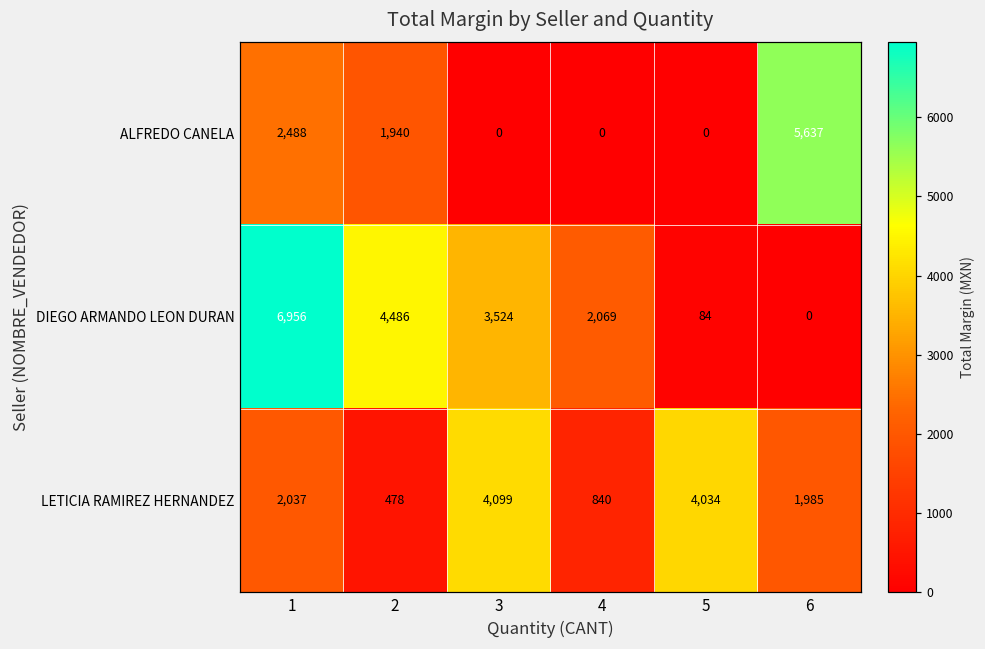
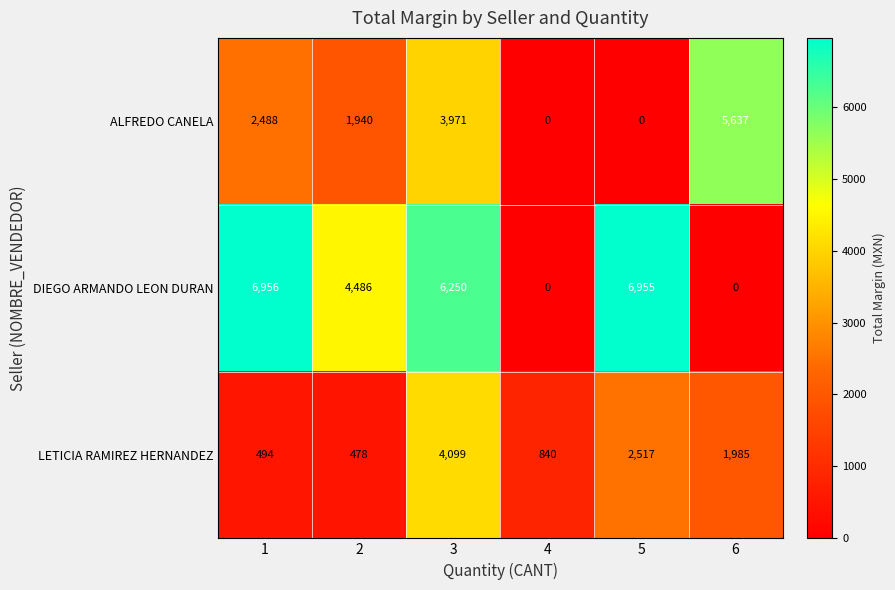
  {
    "ALFREDO CANELA": {
      "1": "2,488",
      "2": "1,940",
-     "3": "0",
+     "3": "3,971",
      "4": "0",
      "5": "0",
      "6": "5,637"
    },
    "DIEGO ARMANDO LEON DURAN": {
      "1": "6,956",
      "2": "4,486",
-     "3": "3,524",
-     "4": "2,069",
-     "5": "84",
+     "3": "6,250",
+     "4": "0",
+     "5": "6,955",
      "6": "0"
    },
    "LETICIA RAMIREZ HERNANDEZ": {
-     "1": "2,037",
+     "1": "494",
      "2": "478",
      "3": "4,099",
      "4": "840",
-     "5": "4,034",
+     "5": "2,517",
      "6": "1,985"
    }
  }
